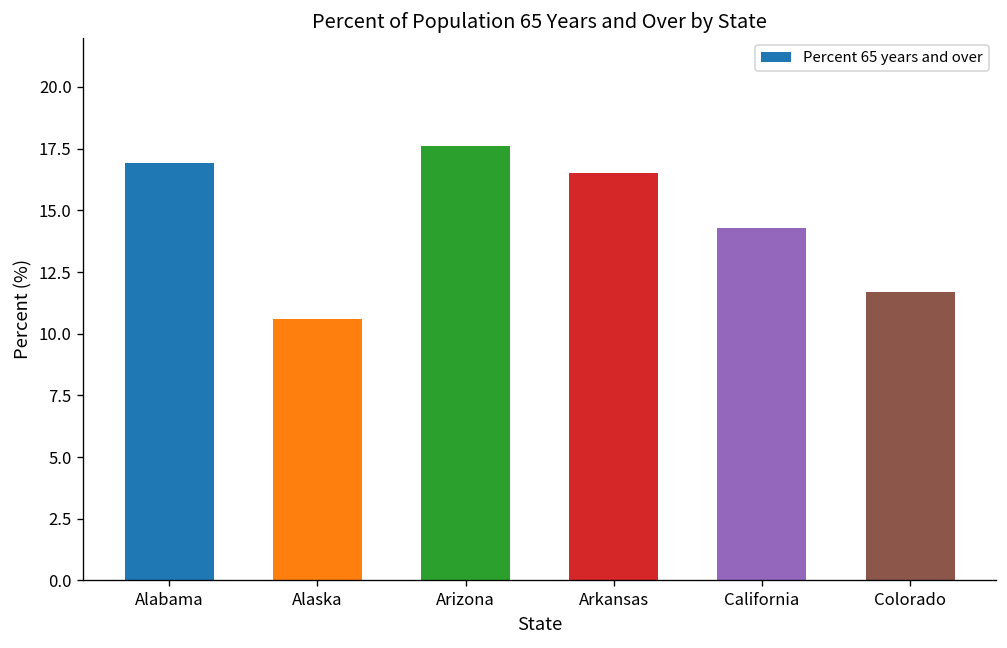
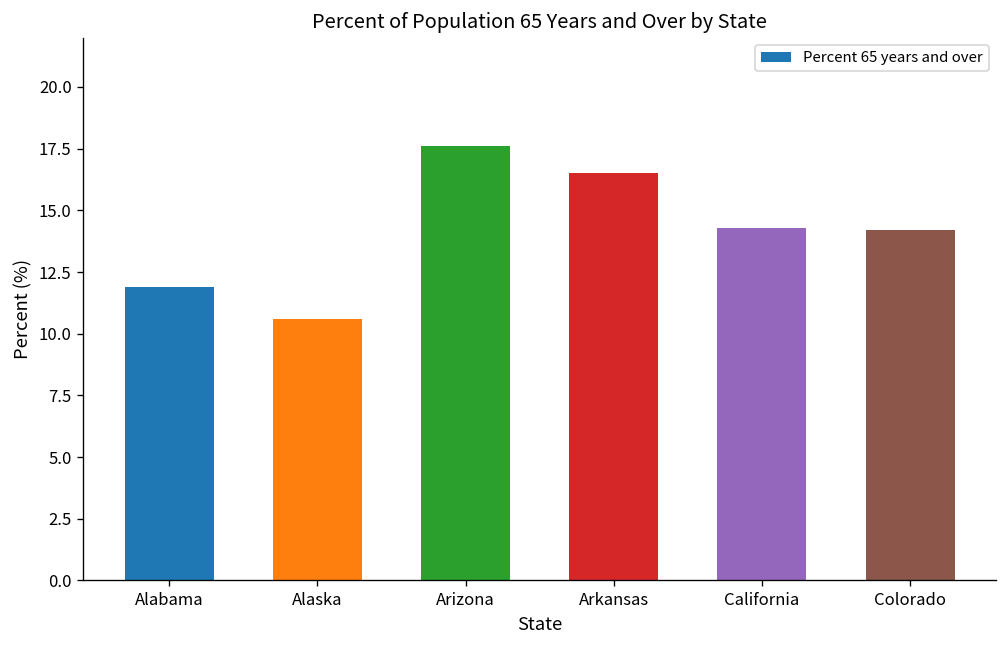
  {
-   "Alabama": 16.9,
+   "Alabama": 11.9,
    "Alaska": 10.6,
    "Arizona": 17.6,
    "Arkansas": 16.5,
    "California": 14.3,
-   "Colorado": 11.7
+   "Colorado": 14.2
  }
